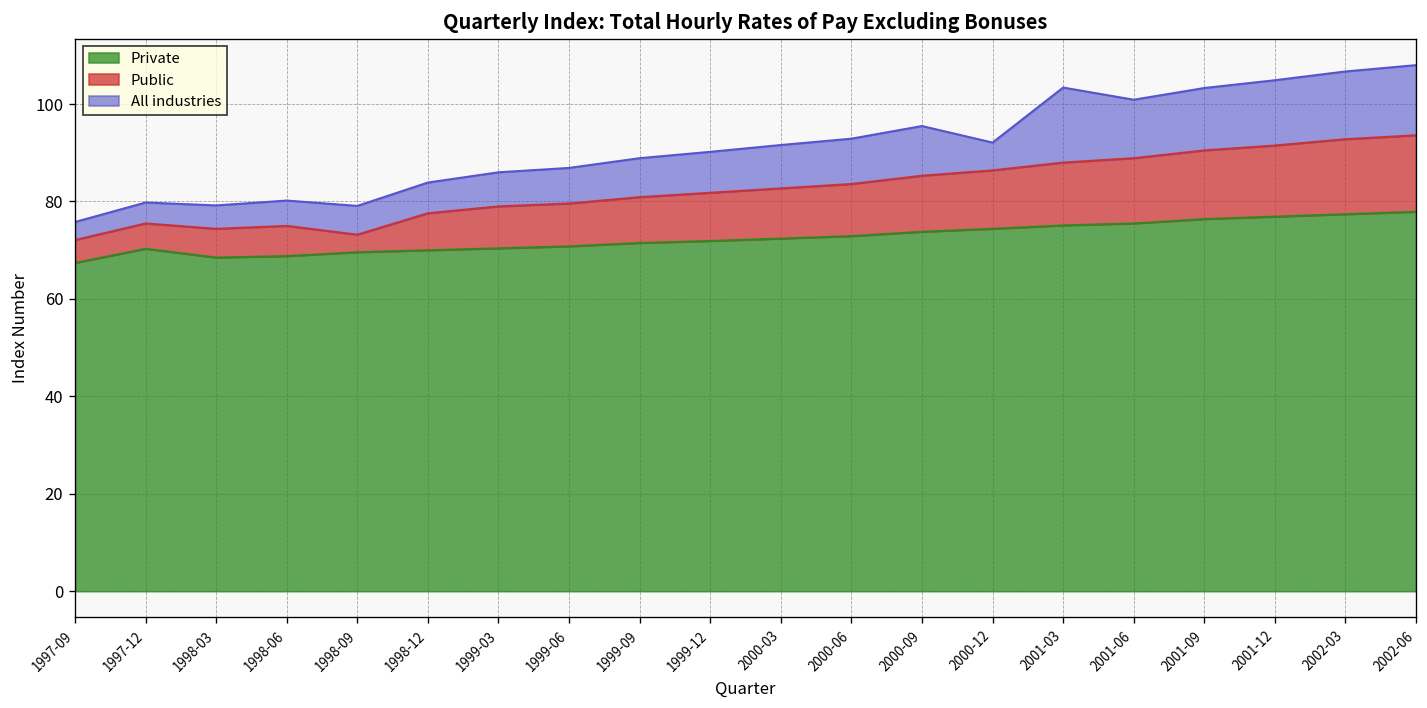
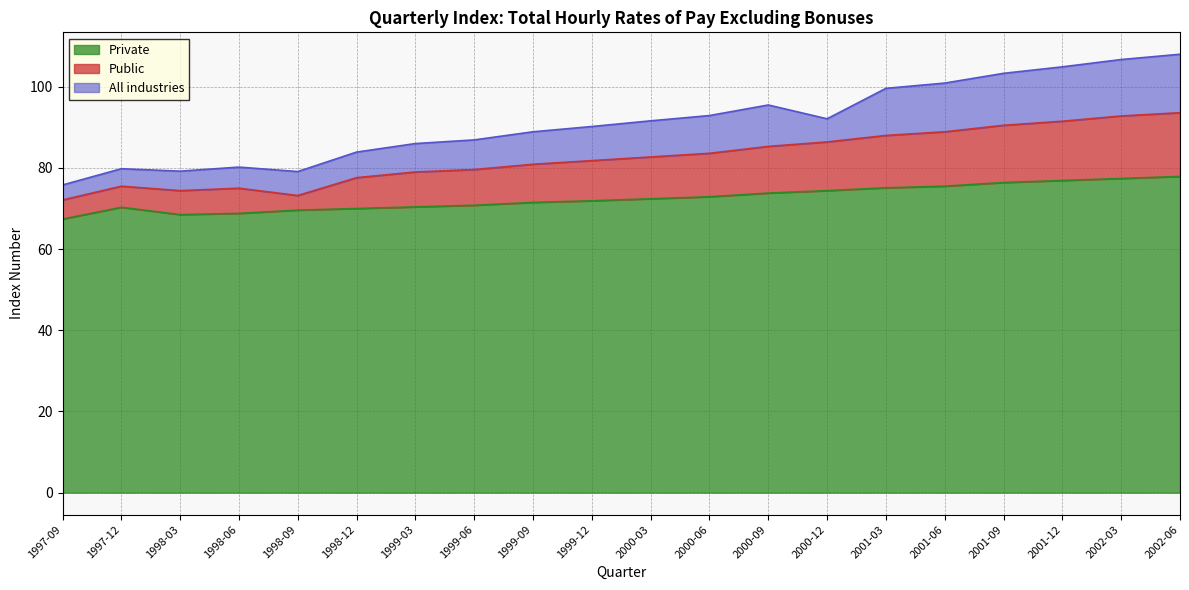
  {
    "Private": {
      "1997-09": 67,
      "1997-12": 70,
      "1998-03": 69,
      "1998-06": 69,
      "1998-09": 70,
      "1998-12": 70,
      "1999-03": 70,
      "1999-06": 71,
      "1999-09": 72,
      "1999-12": 72,
      "2000-03": 72,
      "2000-06": 73,
      "2000-09": 74,
      "2000-12": 74,
      "2001-03": 75,
      "2001-06": 76,
      "2001-09": 76,
      "2001-12": 77,
      "2002-03": 77,
      "2002-06": 78
    },
    "Public": {
      "1997-09": 5,
      "1997-12": 5,
      "1998-03": 6,
      "1998-06": 6,
      "1998-09": 4,
      "1998-12": 8,
      "1999-03": 9,
      "1999-06": 9,
      "1999-09": 9,
      "1999-12": 10,
      "2000-03": 10,
      "2000-06": 11,
      "2000-09": 12,
      "2000-12": 12,
      "2001-03": 13,
      "2001-06": 13,
      "2001-09": 14,
      "2001-12": 15,
      "2002-03": 15,
      "2002-06": 16
    },
    "All industries": {
      "1997-09": 4,
      "1997-12": 4,
      "1998-03": 5,
      "1998-06": 5,
      "1998-09": 6,
      "1998-12": 6,
      "1999-03": 7,
      "1999-06": 7,
      "1999-09": 8,
      "1999-12": 8,
      "2000-03": 9,
      "2000-06": 9,
      "2000-09": 10,
      "2000-12": 6,
-     "2001-03": 15,
+     "2001-03": 12,
      "2001-06": 12,
      "2001-09": 13,
      "2001-12": 13,
      "2002-03": 14,
      "2002-06": 14
    }
  }
